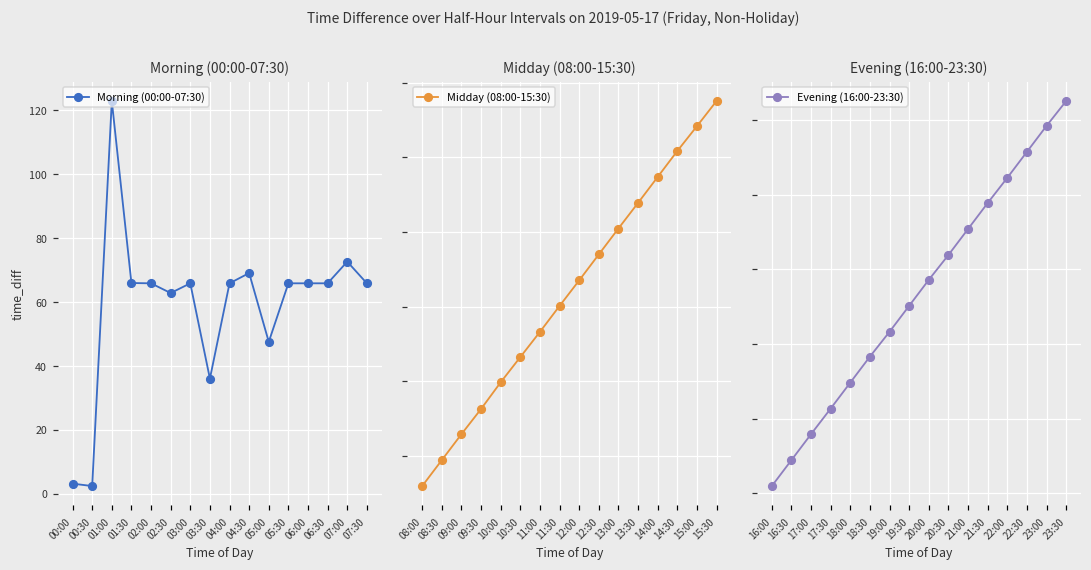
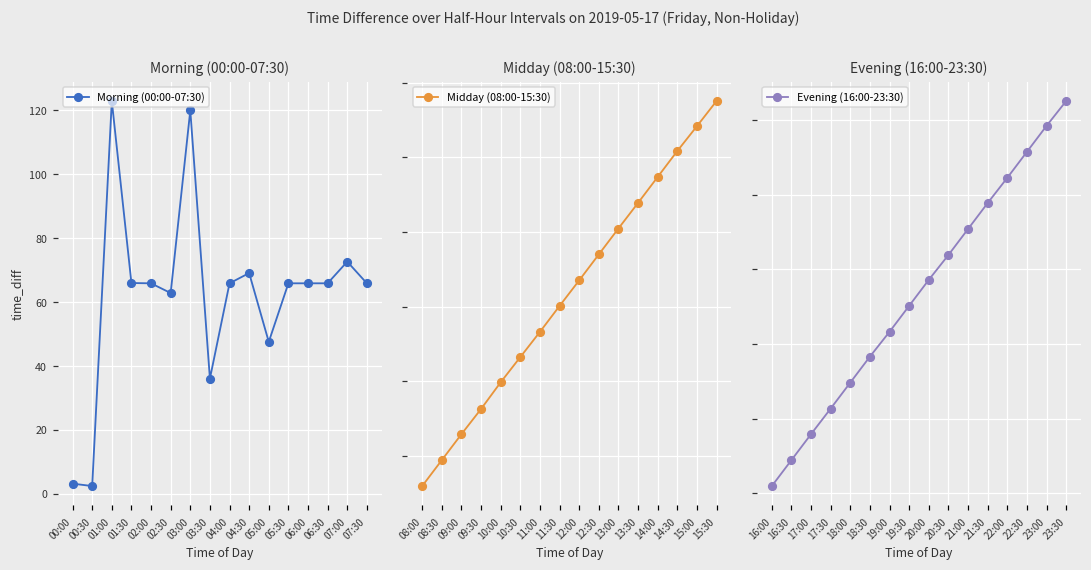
  {
    "Morning (00:00-07:30)": {
      "00:00": 3,
      "00:30": 2,
      "01:30": 66,
      "02:00": 66,
      "02:30": 63,
-     "03:00": 66,
+     "03:00": 120,
      "03:30": 36,
      "04:00": 66,
      "04:30": 69,
      "05:00": 48,
      "05:30": 66,
      "06:00": 66,
      "06:30": 66,
      "07:00": 73,
      "07:30": 66
    }
  }
